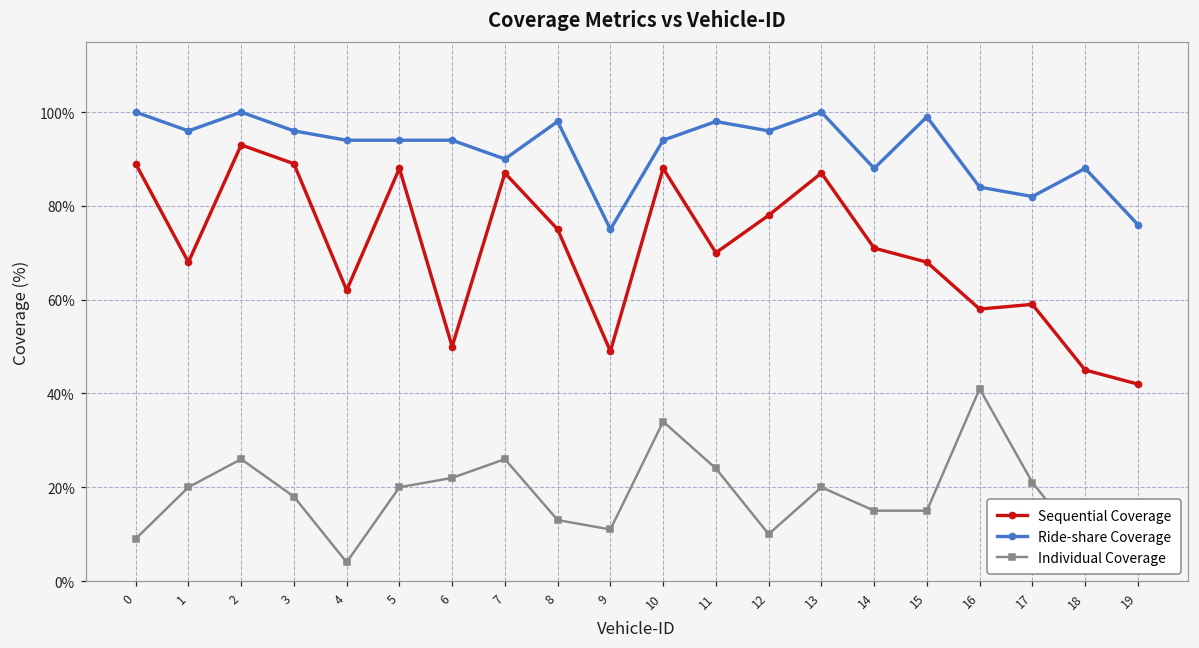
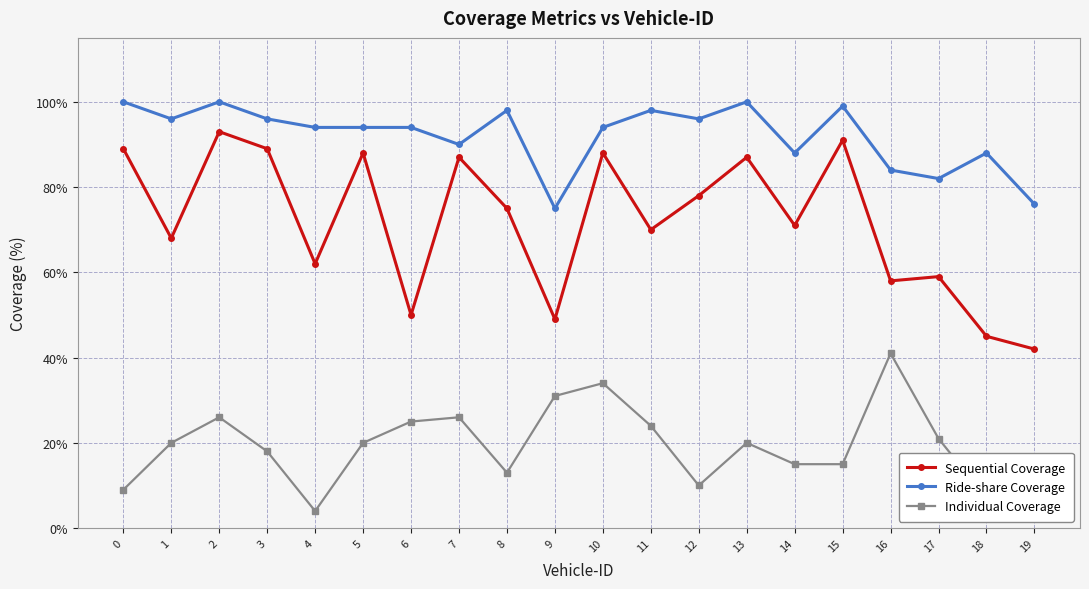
  {
    "Sequential Coverage": {
      "0": "89%",
      "1": "68%",
      "2": "93%",
      "3": "89%",
      "4": "62%",
      "5": "88%",
      "6": "50%",
      "7": "87%",
      "8": "75%",
      "9": "49%",
      "10": "88%",
      "11": "70%",
      "12": "78%",
      "13": "87%",
      "14": "71%",
-     "15": "68%",
+     "15": "91%",
      "16": "58%",
      "17": "59%",
      "18": "45%",
      "19": "42%"
    },
    "Ride-share Coverage": {
      "0": "100%",
      "1": "96%",
      "2": "100%",
      "3": "96%",
      "4": "94%",
      "5": "94%",
      "6": "94%",
      "7": "90%",
      "8": "98%",
      "9": "75%",
      "10": "94%",
      "11": "98%",
      "12": "96%",
      "13": "100%",
      "14": "88%",
      "15": "99%",
      "16": "84%",
      "17": "82%",
      "18": "88%",
      "19": "76%"
    },
    "Individual Coverage": {
      "0": "9%",
      "1": "20%",
      "2": "26%",
      "3": "18%",
      "4": "4%",
      "5": "20%",
-     "6": "22%",
+     "6": "25%",
      "7": "26%",
      "8": "13%",
-     "9": "11%",
+     "9": "31%",
      "10": "34%",
      "11": "24%",
      "12": "10%",
      "13": "20%",
      "14": "15%",
      "15": "15%",
      "16": "41%",
      "17": "21%"
    }
  }
